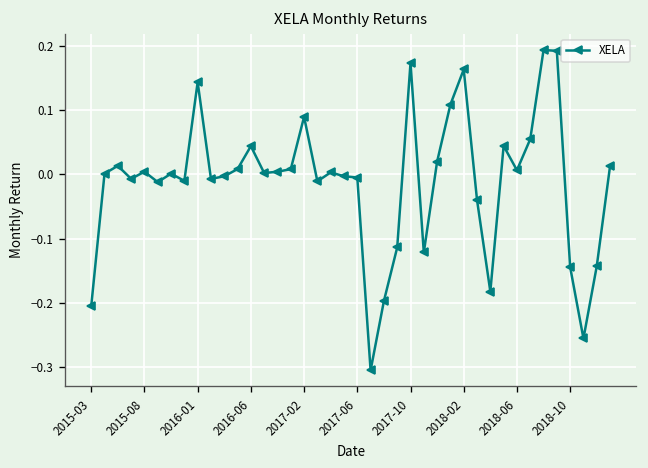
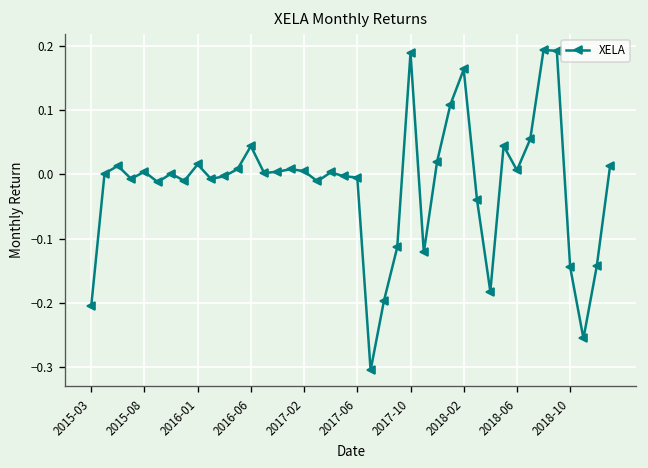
  {
    "2015-03": -0.21,
    "2015-08": 0.00,
-   "2016-01": 0.14,
+   "2016-01": 0.02,
    "2016-06": 0.04,
-   "2017-02": 0.09,
+   "2017-02": 0.00,
    "2017-06": -0.01,
-   "2017-10": 0.17,
+   "2017-10": 0.19,
    "2018-02": 0.16,
    "2018-06": 0.01,
    "2018-10": -0.14
  }
